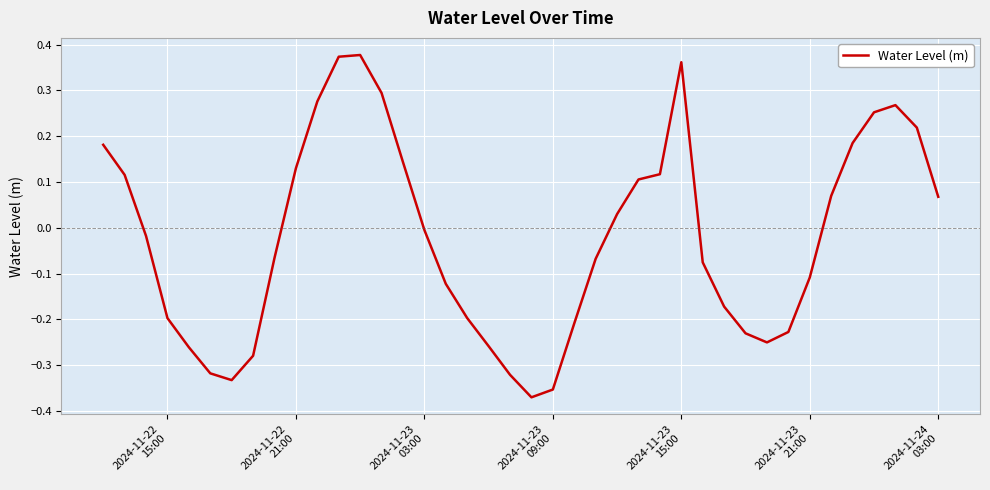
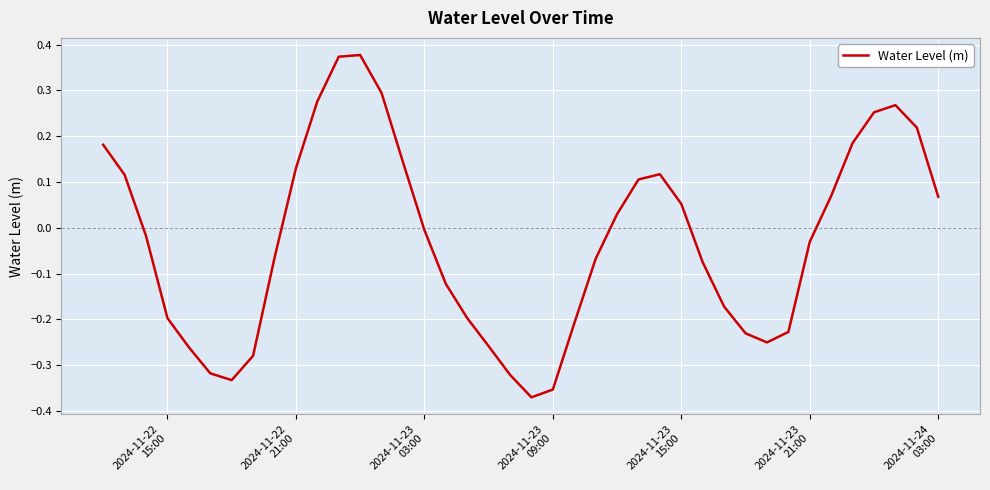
  {
    "2024-11-22 15:00": -0.20,
    "2024-11-22 21:00": 0.13,
    "2024-11-23 03:00": 0.00,
    "2024-11-23 09:00": -0.35,
-   "2024-11-23 15:00": 0.36,
-   "2024-11-23 21:00": -0.11,
+   "2024-11-23 15:00": 0.05,
+   "2024-11-23 21:00": -0.03,
    "2024-11-24 03:00": 0.07
  }
